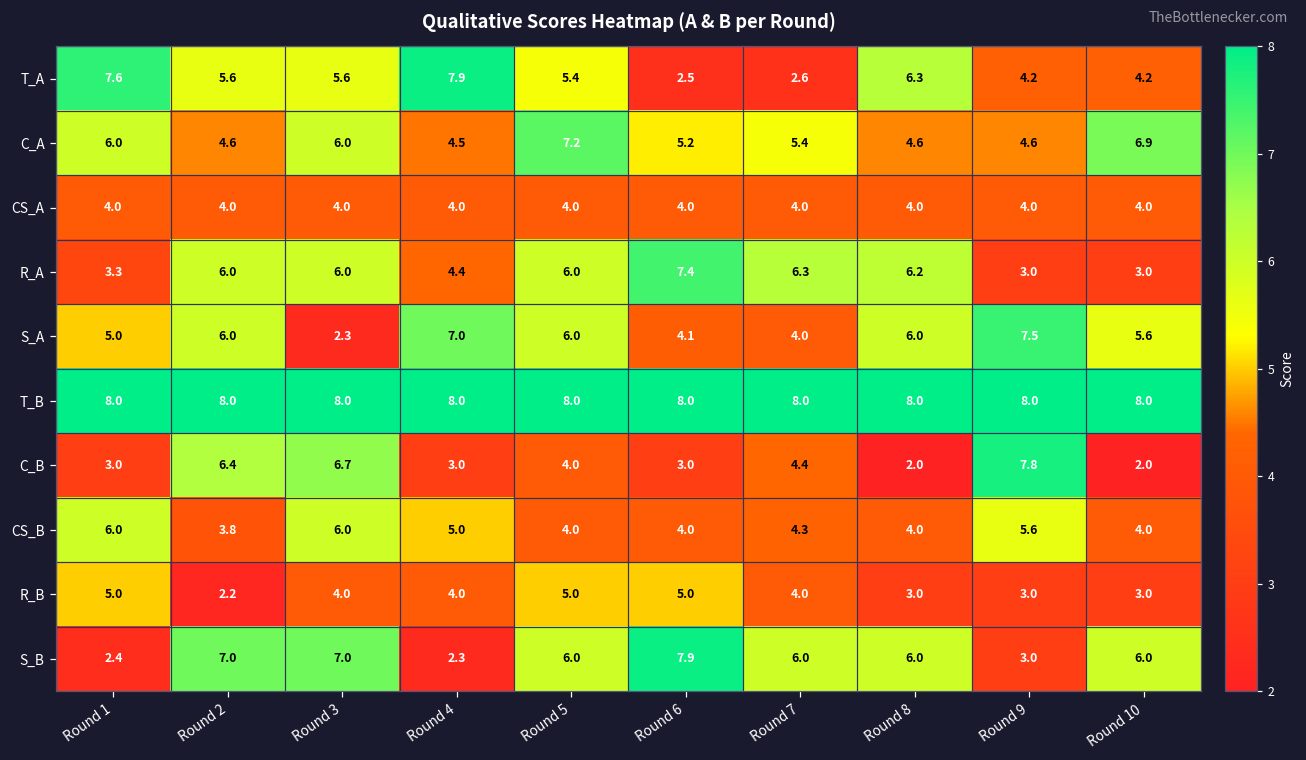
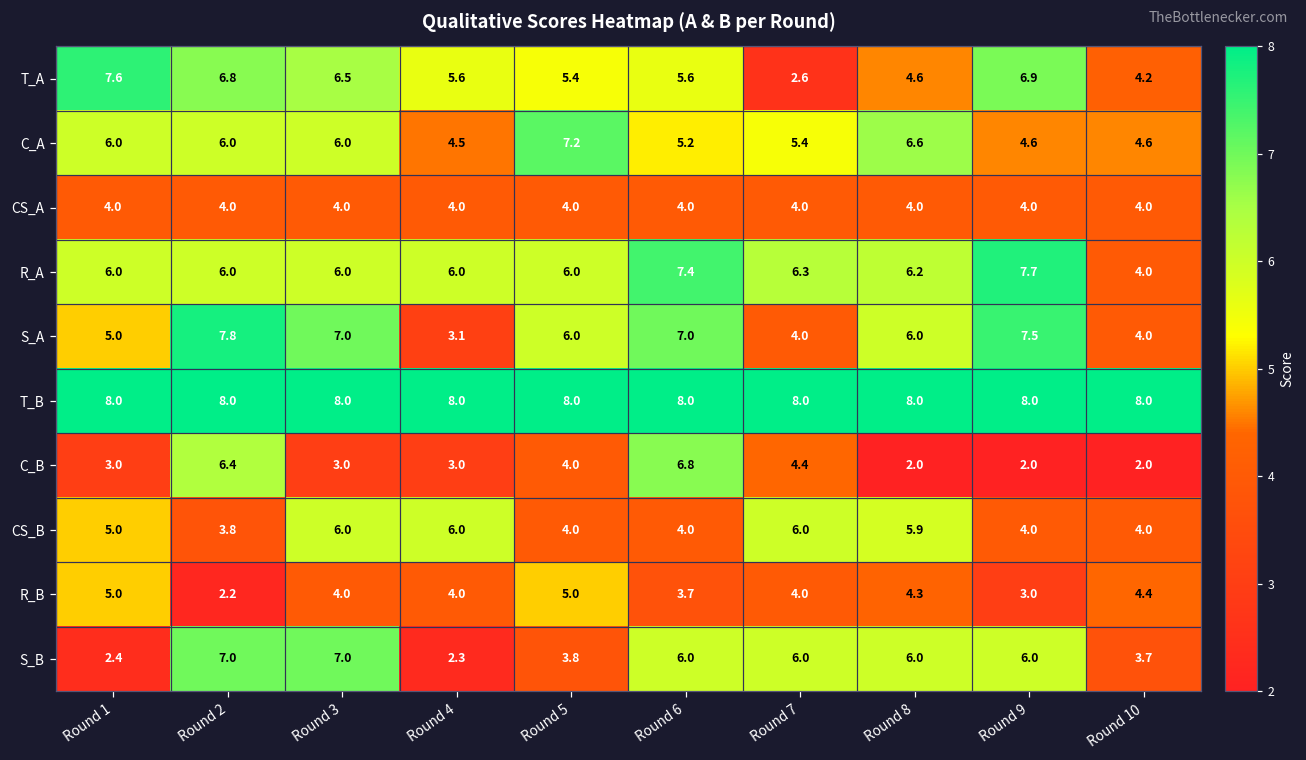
  {
    "T_A": {
      "Round 1": 7.6,
-     "Round 2": 5.6,
-     "Round 3": 5.6,
-     "Round 4": 7.9,
+     "Round 2": 6.8,
+     "Round 3": 6.5,
+     "Round 4": 5.6,
      "Round 5": 5.4,
-     "Round 6": 2.5,
+     "Round 6": 5.6,
      "Round 7": 2.6,
-     "Round 8": 6.3,
-     "Round 9": 4.2,
+     "Round 8": 4.6,
+     "Round 9": 6.9,
      "Round 10": 4.2
    },
    "C_A": {
      "Round 1": 6.0,
-     "Round 2": 4.6,
+     "Round 2": 6.0,
      "Round 3": 6.0,
      "Round 4": 4.5,
      "Round 5": 7.2,
      "Round 6": 5.2,
      "Round 7": 5.4,
-     "Round 8": 4.6,
+     "Round 8": 6.6,
      "Round 9": 4.6,
-     "Round 10": 6.9
+     "Round 10": 4.6
    },
    "CS_A": {
      "Round 1": 4.0,
      "Round 2": 4.0,
      "Round 3": 4.0,
      "Round 4": 4.0,
      "Round 5": 4.0,
      "Round 6": 4.0,
      "Round 7": 4.0,
      "Round 8": 4.0,
      "Round 9": 4.0,
      "Round 10": 4.0
    },
    "R_A": {
-     "Round 1": 3.3,
+     "Round 1": 6.0,
      "Round 2": 6.0,
      "Round 3": 6.0,
-     "Round 4": 4.4,
+     "Round 4": 6.0,
      "Round 5": 6.0,
      "Round 6": 7.4,
      "Round 7": 6.3,
      "Round 8": 6.2,
-     "Round 9": 3.0,
-     "Round 10": 3.0
+     "Round 9": 7.7,
+     "Round 10": 4.0
    },
    "S_A": {
      "Round 1": 5.0,
-     "Round 2": 6.0,
-     "Round 3": 2.3,
-     "Round 4": 7.0,
+     "Round 2": 7.8,
+     "Round 3": 7.0,
+     "Round 4": 3.1,
      "Round 5": 6.0,
-     "Round 6": 4.1,
+     "Round 6": 7.0,
      "Round 7": 4.0,
      "Round 8": 6.0,
      "Round 9": 7.5,
-     "Round 10": 5.6
+     "Round 10": 4.0
    },
    "T_B": {
      "Round 1": 8.0,
      "Round 2": 8.0,
      "Round 3": 8.0,
      "Round 4": 8.0,
      "Round 5": 8.0,
      "Round 6": 8.0,
      "Round 7": 8.0,
      "Round 8": 8.0,
      "Round 9": 8.0,
      "Round 10": 8.0
    },
    "C_B": {
      "Round 1": 3.0,
      "Round 2": 6.4,
-     "Round 3": 6.7,
+     "Round 3": 3.0,
      "Round 4": 3.0,
      "Round 5": 4.0,
-     "Round 6": 3.0,
+     "Round 6": 6.8,
      "Round 7": 4.4,
      "Round 8": 2.0,
-     "Round 9": 7.8,
+     "Round 9": 2.0,
      "Round 10": 2.0
    },
    "CS_B": {
-     "Round 1": 6.0,
+     "Round 1": 5.0,
      "Round 2": 3.8,
      "Round 3": 6.0,
-     "Round 4": 5.0,
+     "Round 4": 6.0,
      "Round 5": 4.0,
      "Round 6": 4.0,
-     "Round 7": 4.3,
-     "Round 8": 4.0,
-     "Round 9": 5.6,
+     "Round 7": 6.0,
+     "Round 8": 5.9,
+     "Round 9": 4.0,
      "Round 10": 4.0
    },
    "R_B": {
      "Round 1": 5.0,
      "Round 2": 2.2,
      "Round 3": 4.0,
      "Round 4": 4.0,
      "Round 5": 5.0,
-     "Round 6": 5.0,
+     "Round 6": 3.7,
      "Round 7": 4.0,
-     "Round 8": 3.0,
+     "Round 8": 4.3,
      "Round 9": 3.0,
-     "Round 10": 3.0
+     "Round 10": 4.4
    },
    "S_B": {
      "Round 1": 2.4,
      "Round 2": 7.0,
      "Round 3": 7.0,
      "Round 4": 2.3,
-     "Round 5": 6.0,
-     "Round 6": 7.9,
+     "Round 5": 3.8,
+     "Round 6": 6.0,
      "Round 7": 6.0,
      "Round 8": 6.0,
-     "Round 9": 3.0,
-     "Round 10": 6.0
+     "Round 9": 6.0,
+     "Round 10": 3.7
    }
  }
